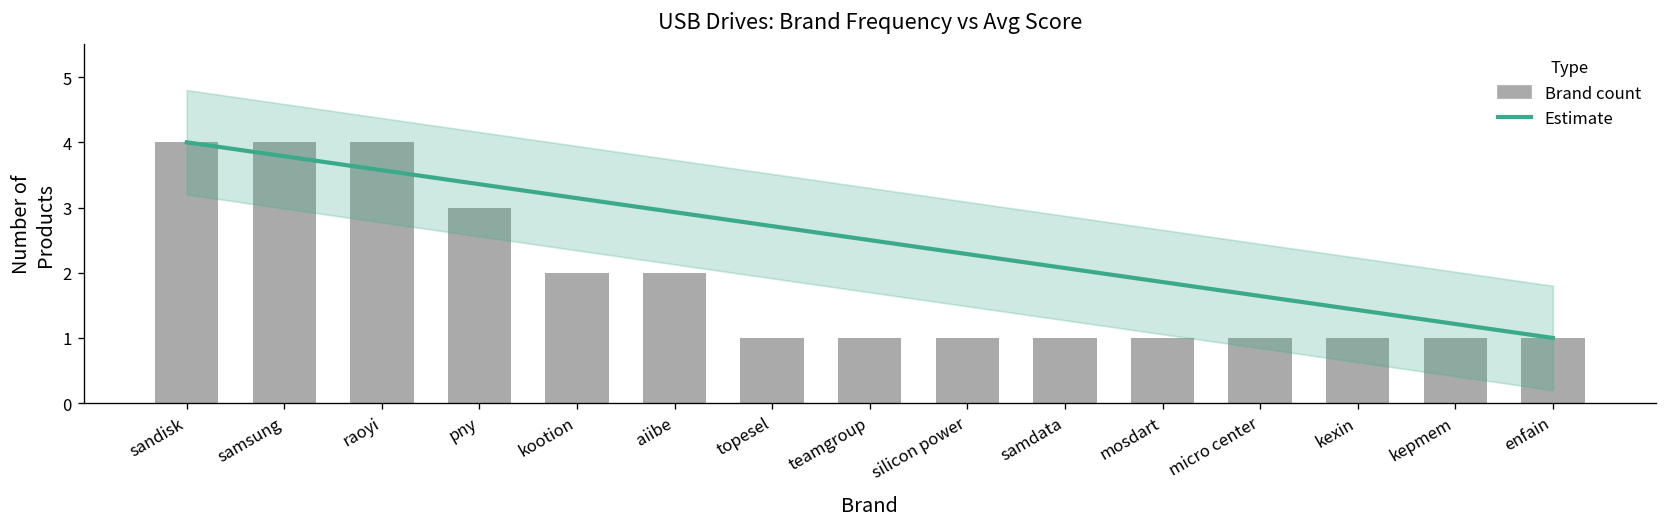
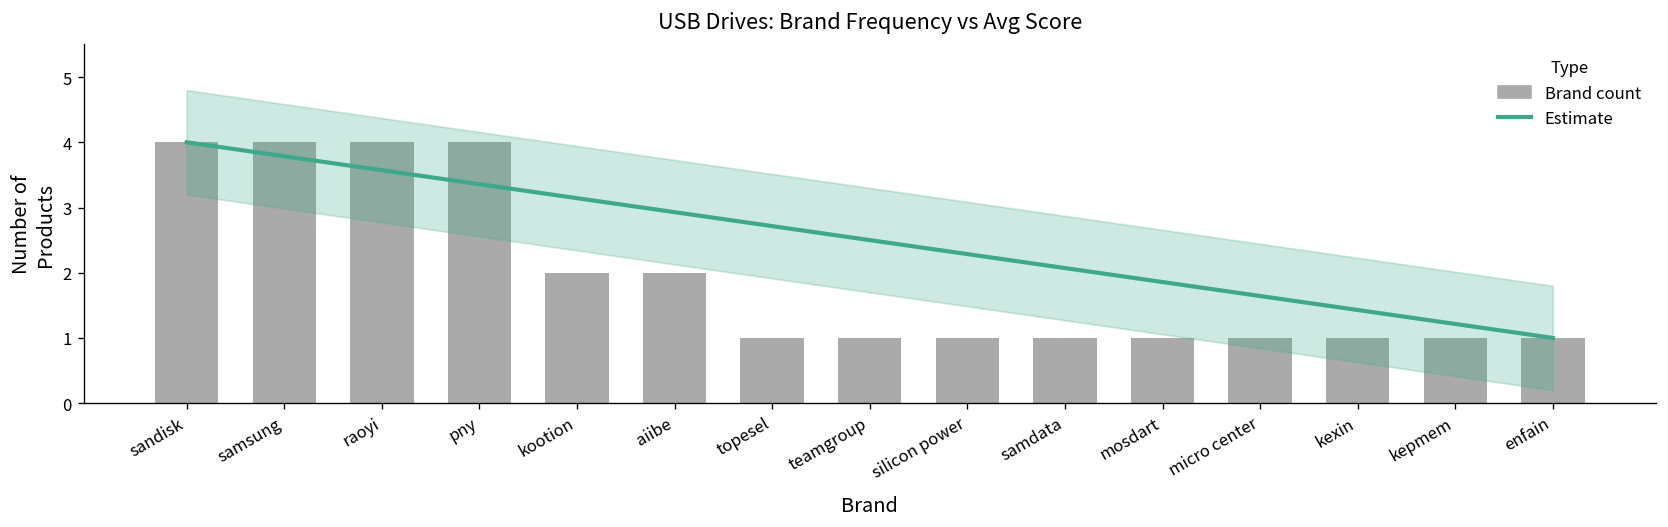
  {
    "Brand count": {
      "sandisk": 4,
      "samsung": 4,
      "raoyi": 4,
-     "pny": 3,
+     "pny": 4,
      "kootion": 2,
      "aiibe": 2,
      "topesel": 1,
      "teamgroup": 1,
      "silicon power": 1,
      "samdata": 1,
      "mosdart": 1,
      "micro center": 1,
      "kexin": 1,
      "kepmem": 1,
      "enfain": 1
    }
  }
